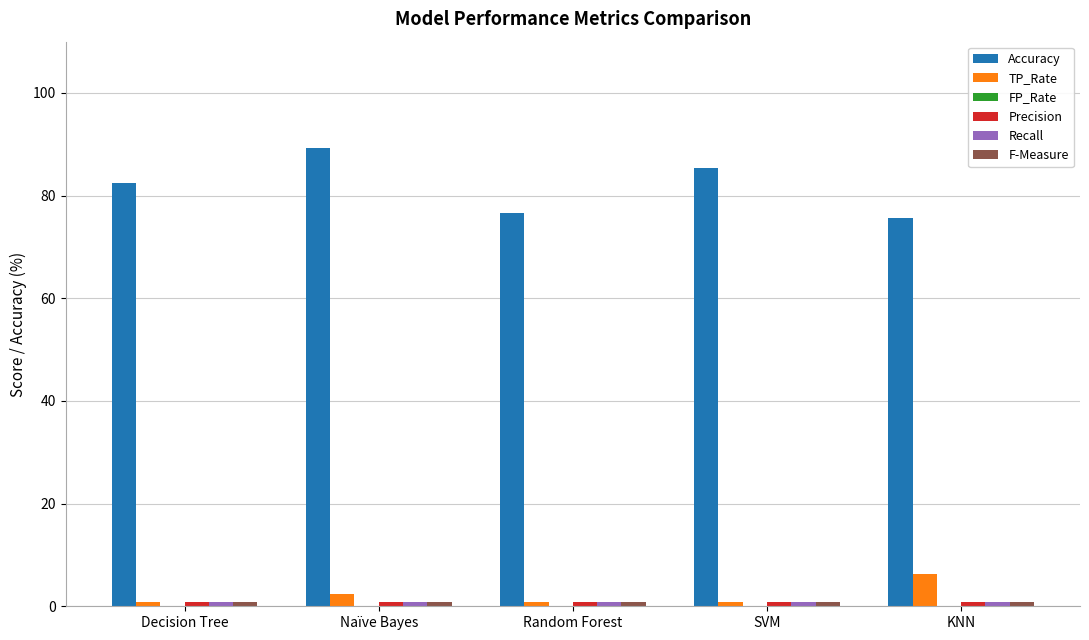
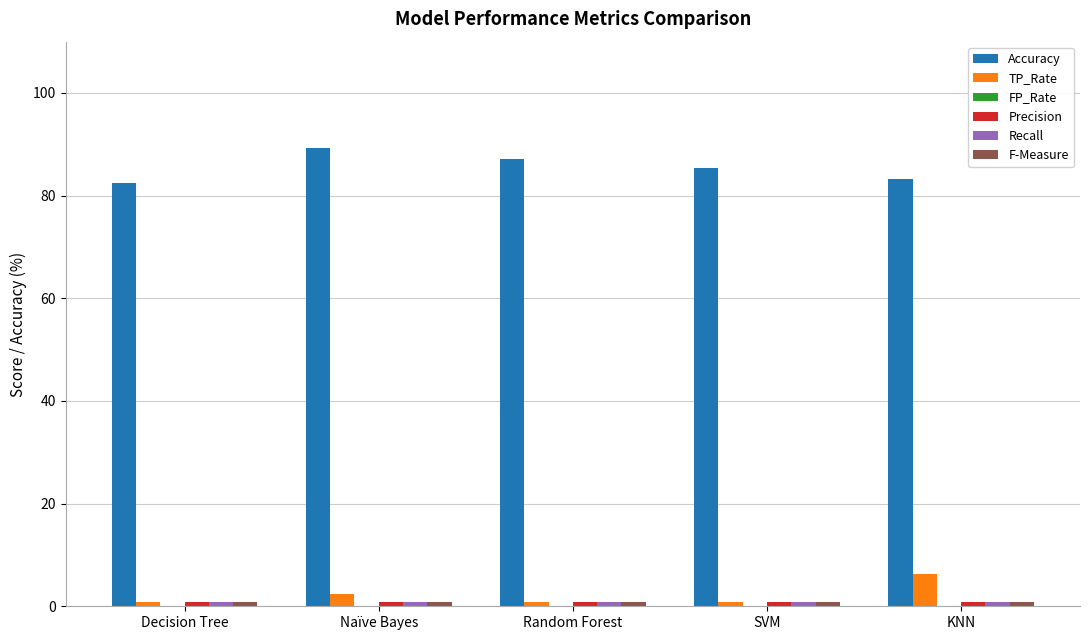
  {
    "Accuracy": {
      "Decision Tree": 82,
      "Naïve Bayes": 89,
-     "Random Forest": 77,
+     "Random Forest": 87,
      "SVM": 85,
-     "KNN": 76
+     "KNN": 83
    },
    "TP_Rate": {
      "Decision Tree": 1,
      "Naïve Bayes": 2,
      "Random Forest": 1,
      "SVM": 1,
      "KNN": 6
    },
    "Precision": {
      "Decision Tree": 1,
      "Naïve Bayes": 1,
      "Random Forest": 1,
      "SVM": 1,
      "KNN": 1
    },
    "Recall": {
      "Decision Tree": 1,
      "Naïve Bayes": 1,
      "Random Forest": 1,
      "SVM": 1,
      "KNN": 1
    },
    "F-Measure": {
      "Decision Tree": 1,
      "Naïve Bayes": 1,
      "Random Forest": 1,
      "SVM": 1,
      "KNN": 1
    }
  }
